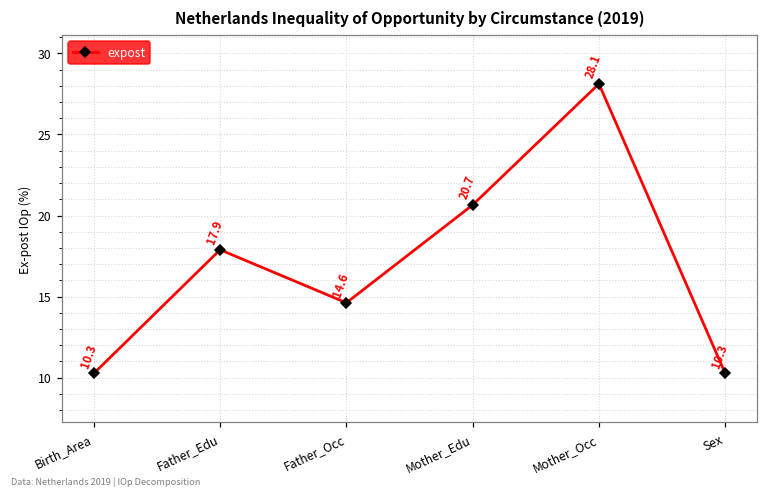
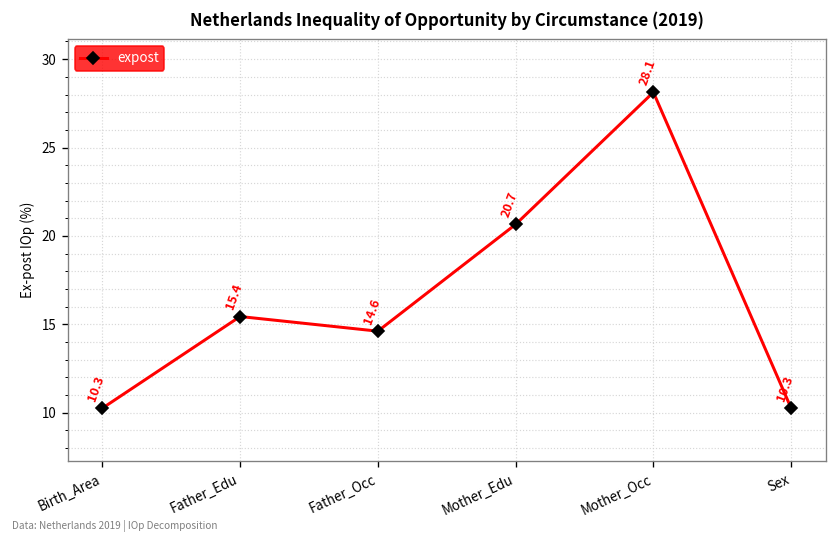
  {
    "Birth_Area": 10.3,
-   "Father_Edu": 17.9,
+   "Father_Edu": 15.4,
    "Father_Occ": 14.6,
    "Mother_Edu": 20.7,
    "Mother_Occ": 28.1,
    "Sex": 10.3
  }
